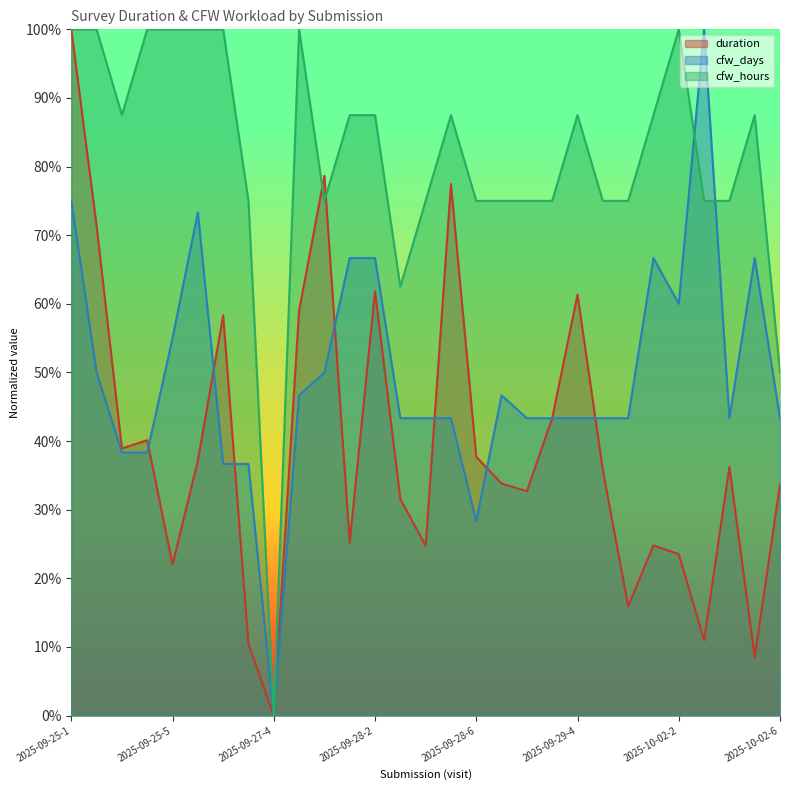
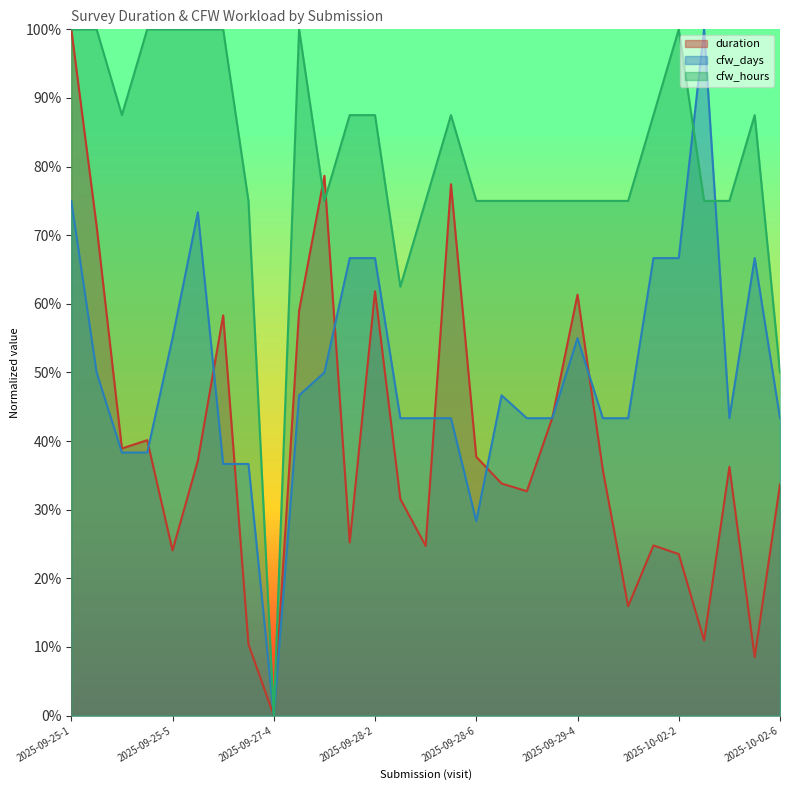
  {
    "duration": {
-     "2025-09-25-5": "22%",
+     "2025-09-25-5": "24%",
      "2025-09-28-2": "62%",
      "2025-09-28-6": "38%",
      "2025-09-29-4": "61%",
      "2025-10-02-2": "24%",
      "2025-10-02-6": "34%"
    },
    "cfw_days": {
      "2025-09-25-1": "75%",
      "2025-09-25-5": "55%",
      "2025-09-28-2": "67%",
      "2025-09-28-6": "28%",
-     "2025-09-29-4": "43%",
-     "2025-10-02-2": "60%",
+     "2025-09-29-4": "55%",
+     "2025-10-02-2": "67%",
      "2025-10-02-6": "43%"
    },
    "cfw_hours": {
      "2025-09-25-5": "100%",
      "2025-09-28-2": "88%",
      "2025-09-28-6": "75%",
-     "2025-09-29-4": "88%",
+     "2025-09-29-4": "75%",
      "2025-10-02-2": "100%",
      "2025-10-02-6": "50%"
    }
  }
